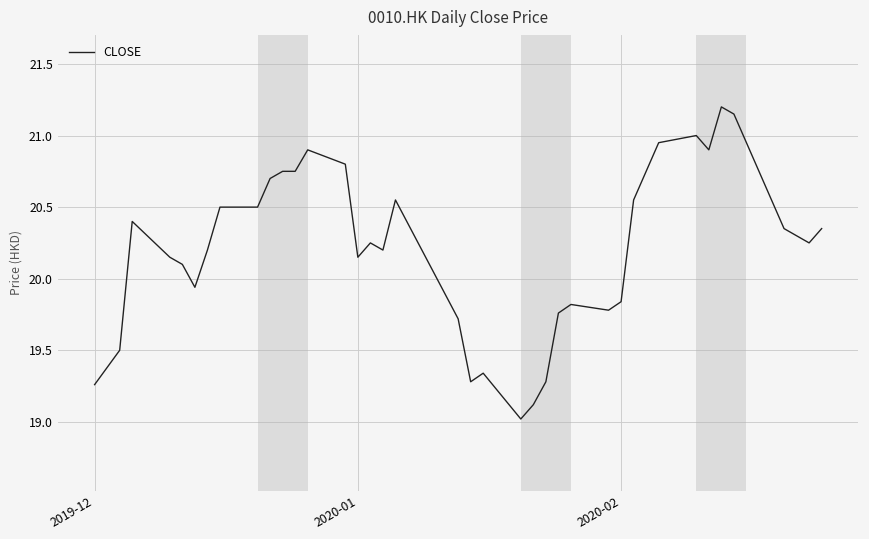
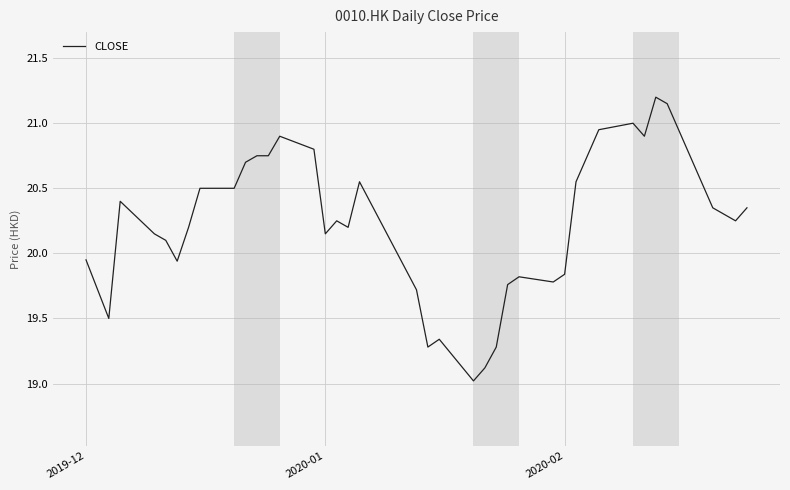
  {
-   "2019-12": 19.26,
+   "2019-12": 19.95,
    "2020-01": 20.15,
    "2020-02": 19.84
  }
